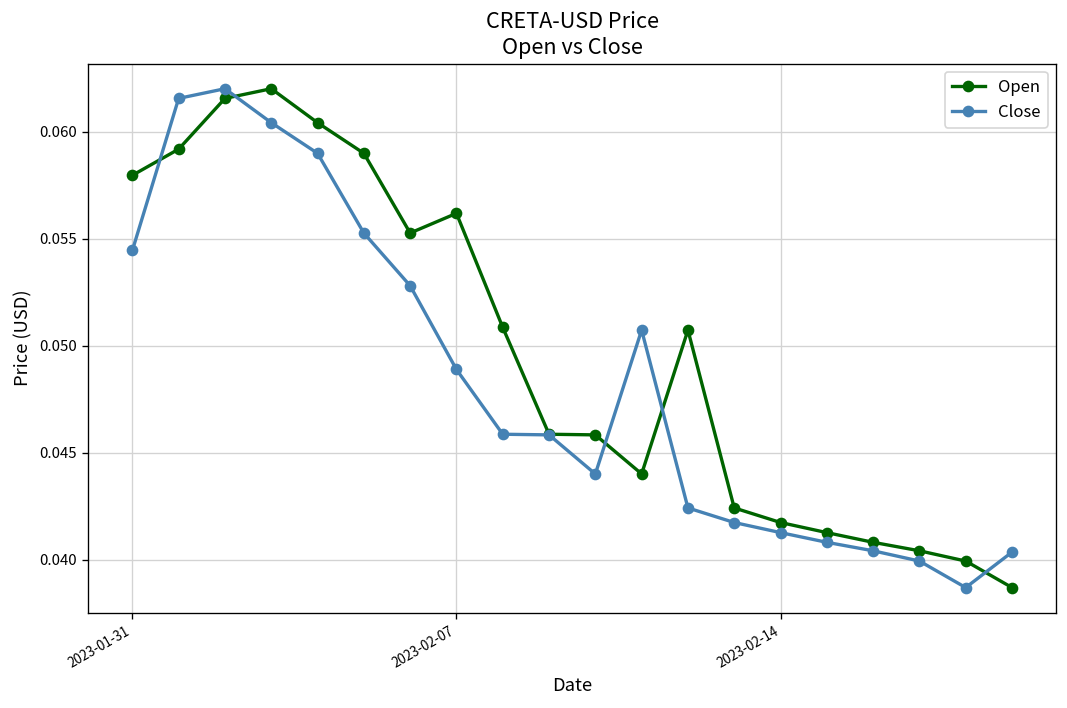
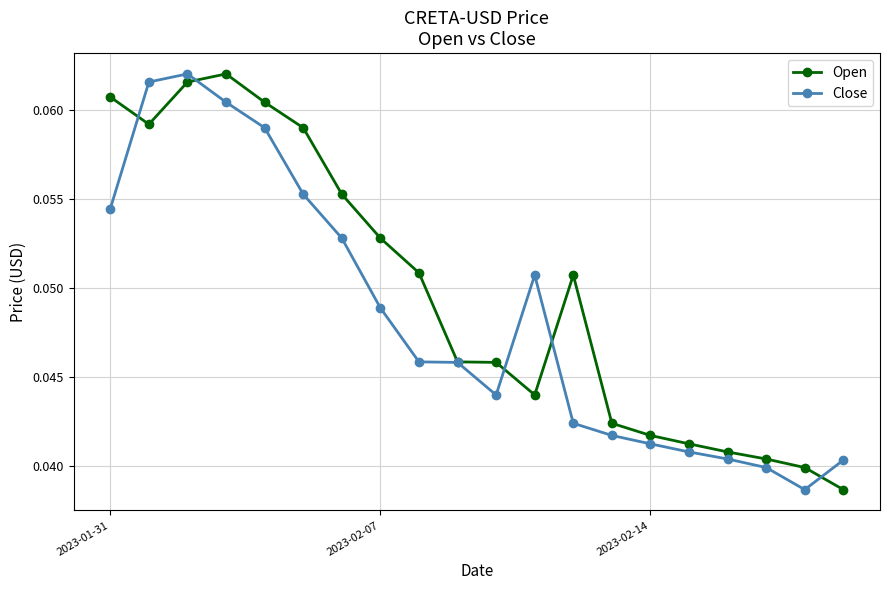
  {
    "Open": {
-     "2023-01-31": 0.0580,
-     "2023-02-07": 0.0562,
+     "2023-01-31": 0.0607,
+     "2023-02-07": 0.0528,
      "2023-02-14": 0.0417
    },
    "Close": {
      "2023-01-31": 0.0545,
      "2023-02-07": 0.0489,
      "2023-02-14": 0.0413
    }
  }
